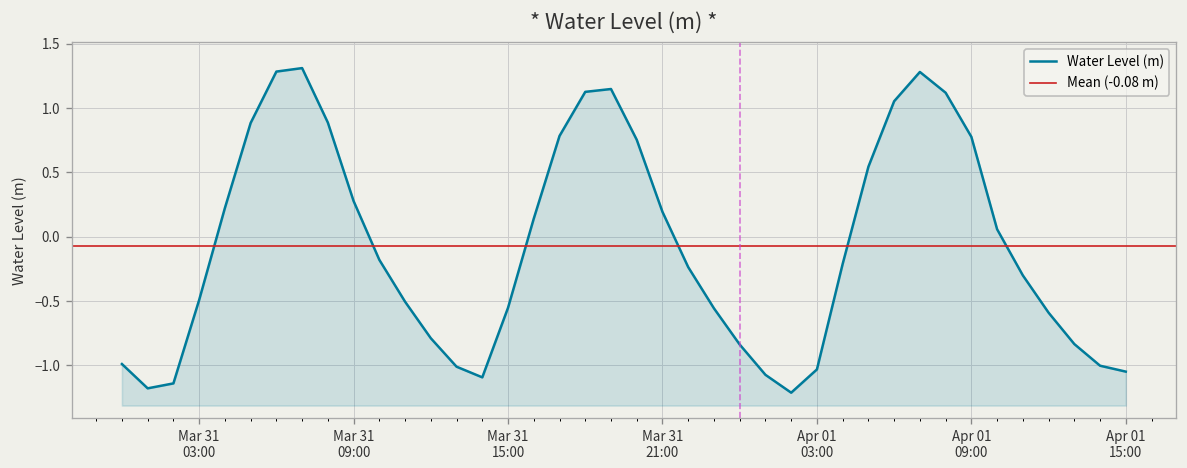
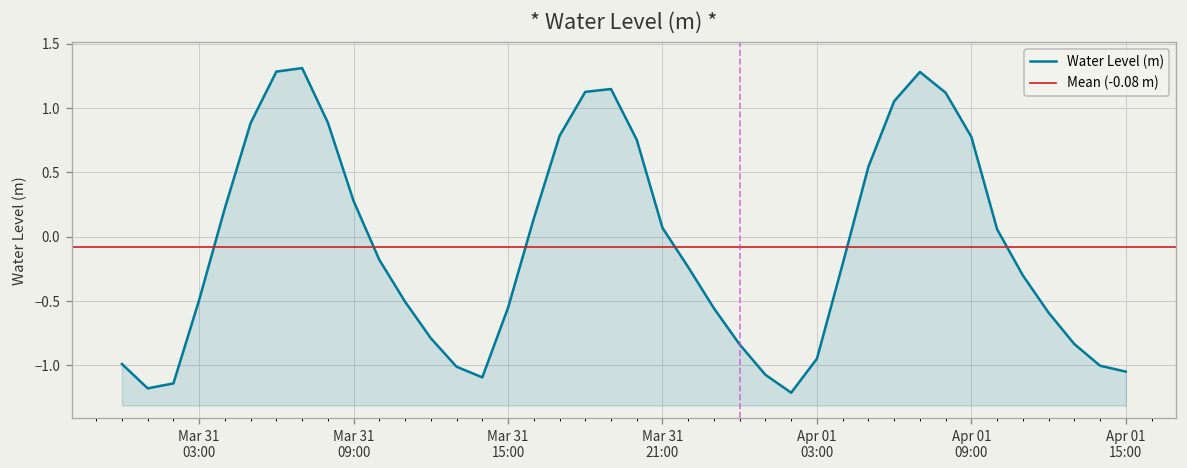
  {
    "Mar 31 03:00": -0.49,
    "Mar 31 09:00": 0.28,
    "Mar 31 15:00": -0.55,
-   "Mar 31 21:00": 0.19,
-   "Apr 01 03:00": -1.03,
+   "Mar 31 21:00": 0.07,
+   "Apr 01 03:00": -0.95,
    "Apr 01 09:00": 0.78,
    "Apr 01 15:00": -1.05
  }
